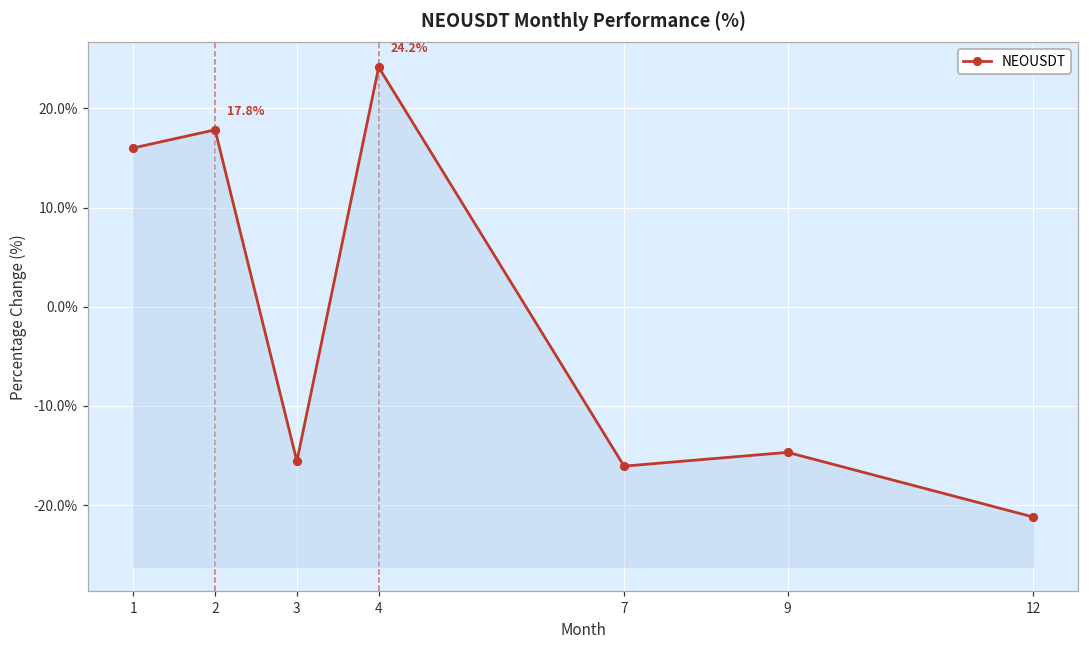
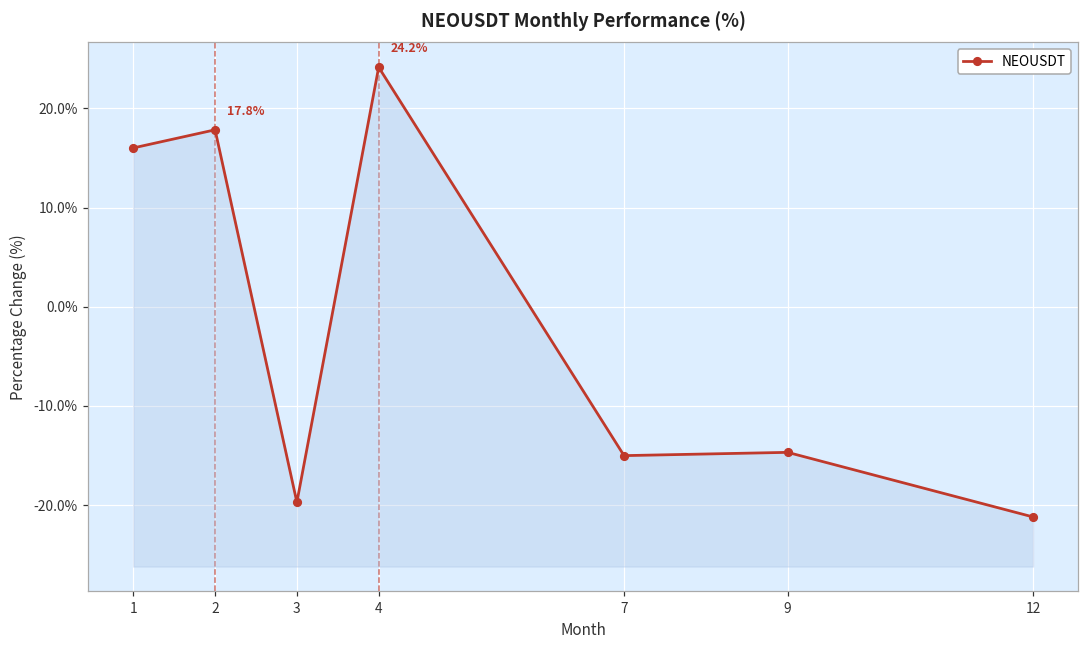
  {
    "1": "16%",
-   "3": "-16%",
-   "7": "-16%",
+   "3": "-20%",
+   "7": "-15%",
    "9": "-15%",
    "12": "-21%"
  }
